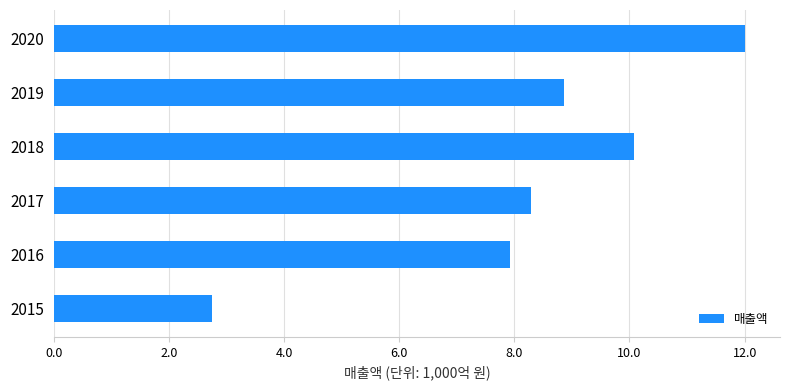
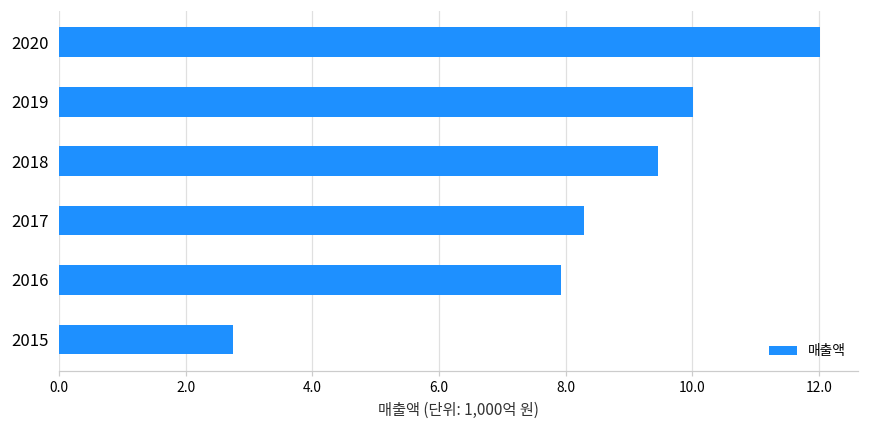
  {
    "2020": 12.0,
-   "2019": 8.9,
-   "2018": 10.1,
+   "2019": 10.0,
+   "2018": 9.5,
    "2017": 8.3,
    "2016": 7.9,
    "2015": 2.7
  }
